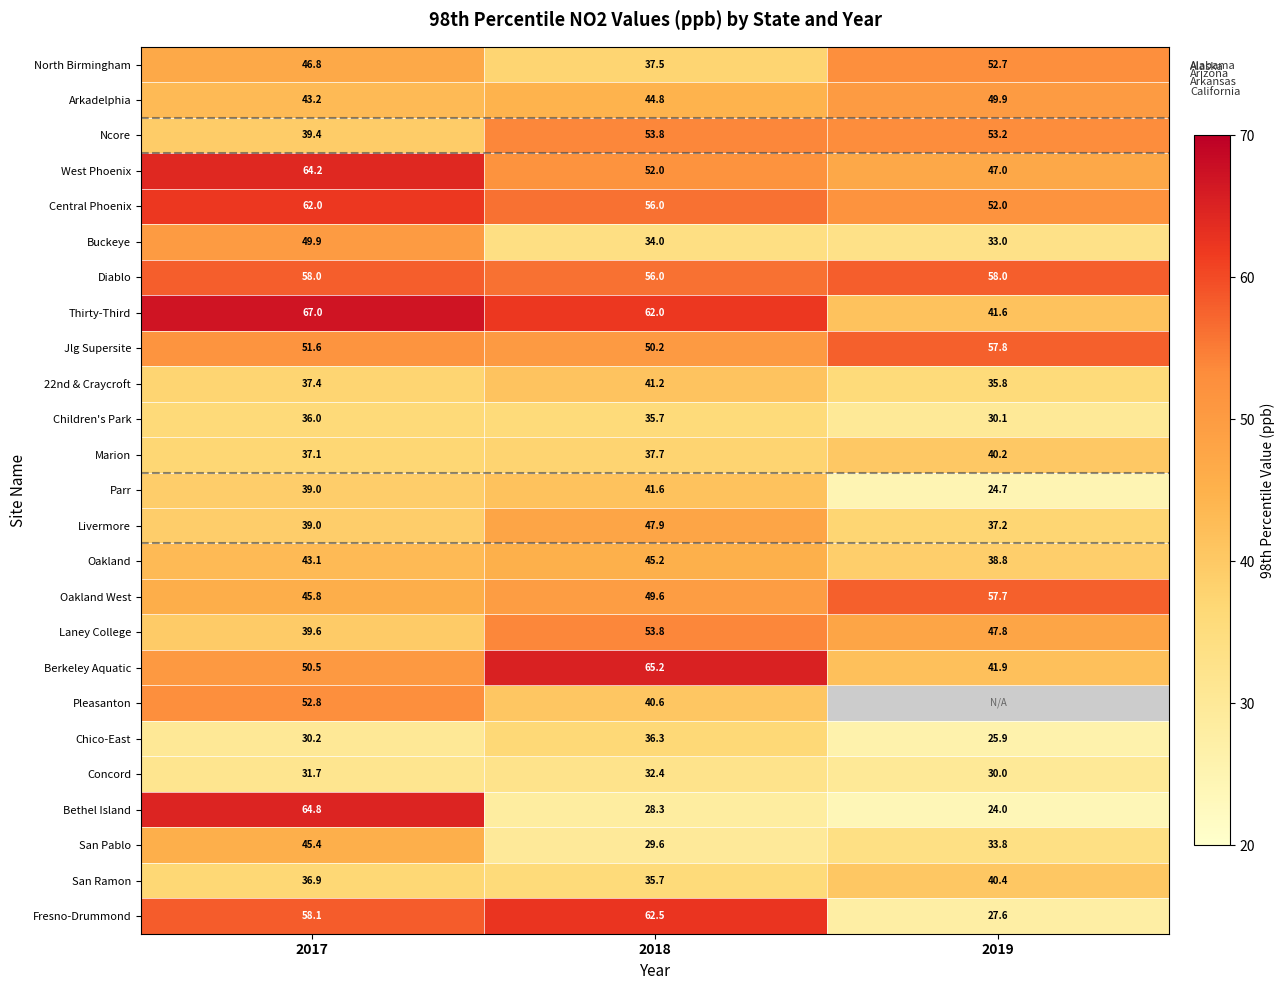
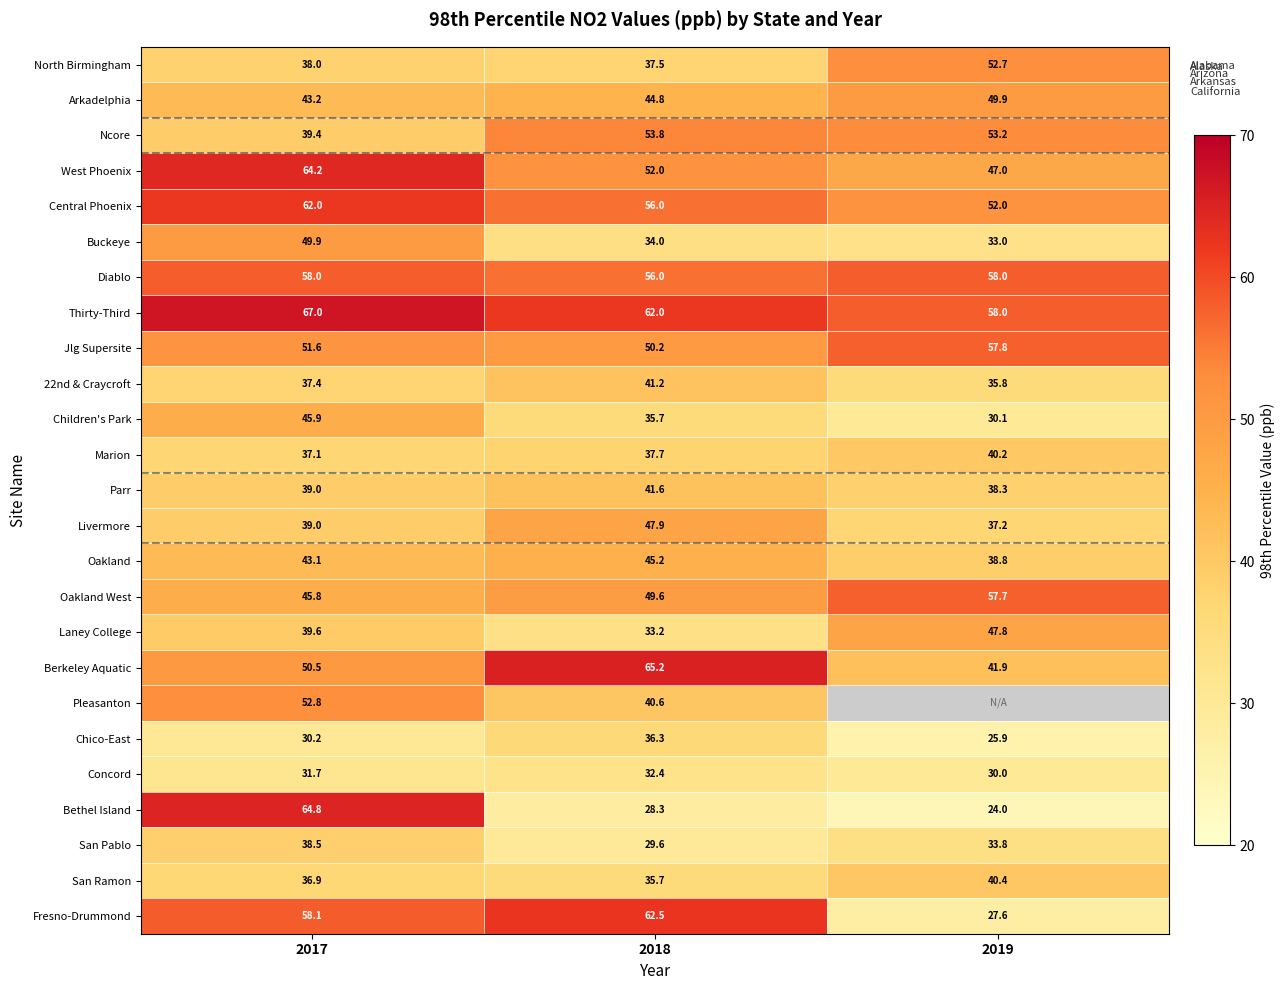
  {
    "North Birmingham": {
-     "2017": 46.8,
+     "2017": 38.0,
      "2018": 37.5,
      "2019": 52.7
    },
    "Arkadelphia": {
      "2017": 43.2,
      "2018": 44.8,
      "2019": 49.9
    },
    "Ncore": {
      "2017": 39.4,
      "2018": 53.8,
      "2019": 53.2
    },
    "West Phoenix": {
      "2017": 64.2,
      "2018": 52.0,
      "2019": 47.0
    },
    "Central Phoenix": {
      "2017": 62.0,
      "2018": 56.0,
      "2019": 52.0
    },
    "Buckeye": {
      "2017": 49.9,
      "2018": 34.0,
      "2019": 33.0
    },
    "Diablo": {
      "2017": 58.0,
      "2018": 56.0,
      "2019": 58.0
    },
    "Thirty-Third": {
      "2017": 67.0,
      "2018": 62.0,
-     "2019": 41.6
+     "2019": 58.0
    },
    "Jlg Supersite": {
      "2017": 51.6,
      "2018": 50.2,
      "2019": 57.8
    },
    "22nd & Craycroft": {
      "2017": 37.4,
      "2018": 41.2,
      "2019": 35.8
    },
    "Children's Park": {
-     "2017": 36.0,
+     "2017": 45.9,
      "2018": 35.7,
      "2019": 30.1
    },
    "Marion": {
      "2017": 37.1,
      "2018": 37.7,
      "2019": 40.2
    },
    "Parr": {
      "2017": 39.0,
      "2018": 41.6,
-     "2019": 24.7
+     "2019": 38.3
    },
    "Livermore": {
      "2017": 39.0,
      "2018": 47.9,
      "2019": 37.2
    },
    "Oakland": {
      "2017": 43.1,
      "2018": 45.2,
      "2019": 38.8
    },
    "Oakland West": {
      "2017": 45.8,
      "2018": 49.6,
      "2019": 57.7
    },
    "Laney College": {
      "2017": 39.6,
-     "2018": 53.8,
+     "2018": 33.2,
      "2019": 47.8
    },
    "Berkeley Aquatic": {
      "2017": 50.5,
      "2018": 65.2,
      "2019": 41.9
    },
    "Pleasanton": {
      "2017": 52.8,
      "2018": 40.6
    },
    "Chico-East": {
      "2017": 30.2,
      "2018": 36.3,
      "2019": 25.9
    },
    "Concord": {
      "2017": 31.7,
      "2018": 32.4,
      "2019": 30.0
    },
    "Bethel Island": {
      "2017": 64.8,
      "2018": 28.3,
      "2019": 24.0
    },
    "San Pablo": {
-     "2017": 45.4,
+     "2017": 38.5,
      "2018": 29.6,
      "2019": 33.8
    },
    "San Ramon": {
      "2017": 36.9,
      "2018": 35.7,
      "2019": 40.4
    },
    "Fresno-Drummond": {
      "2017": 58.1,
      "2018": 62.5,
      "2019": 27.6
    }
  }
